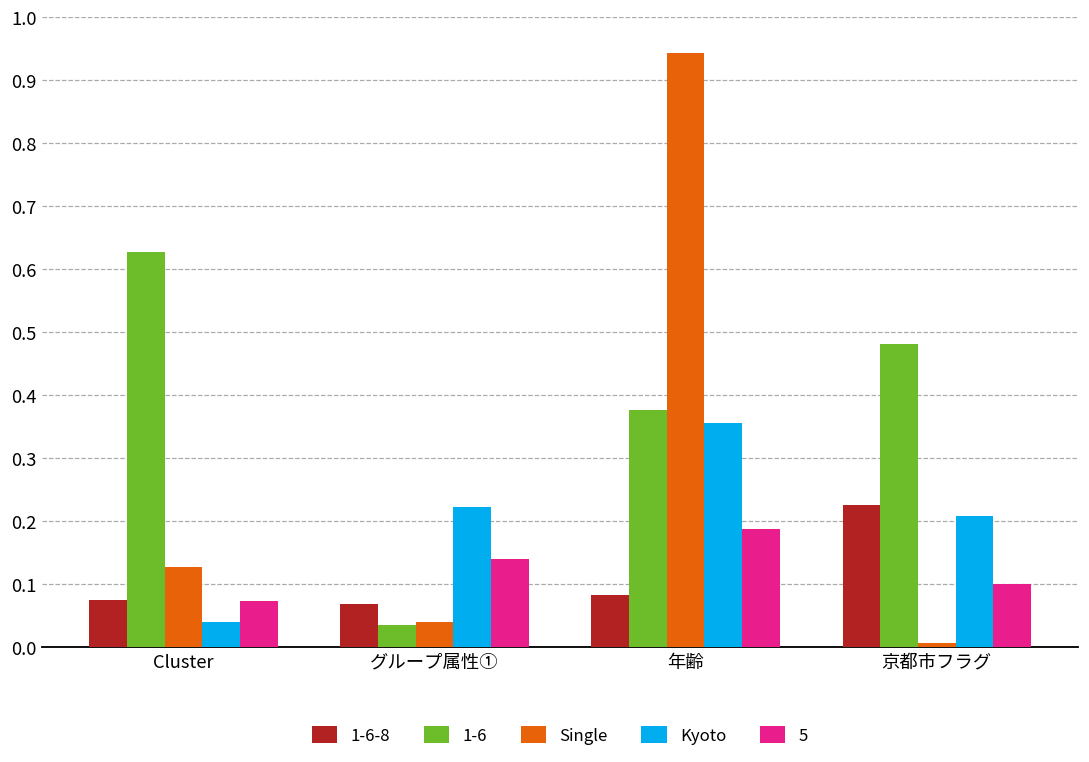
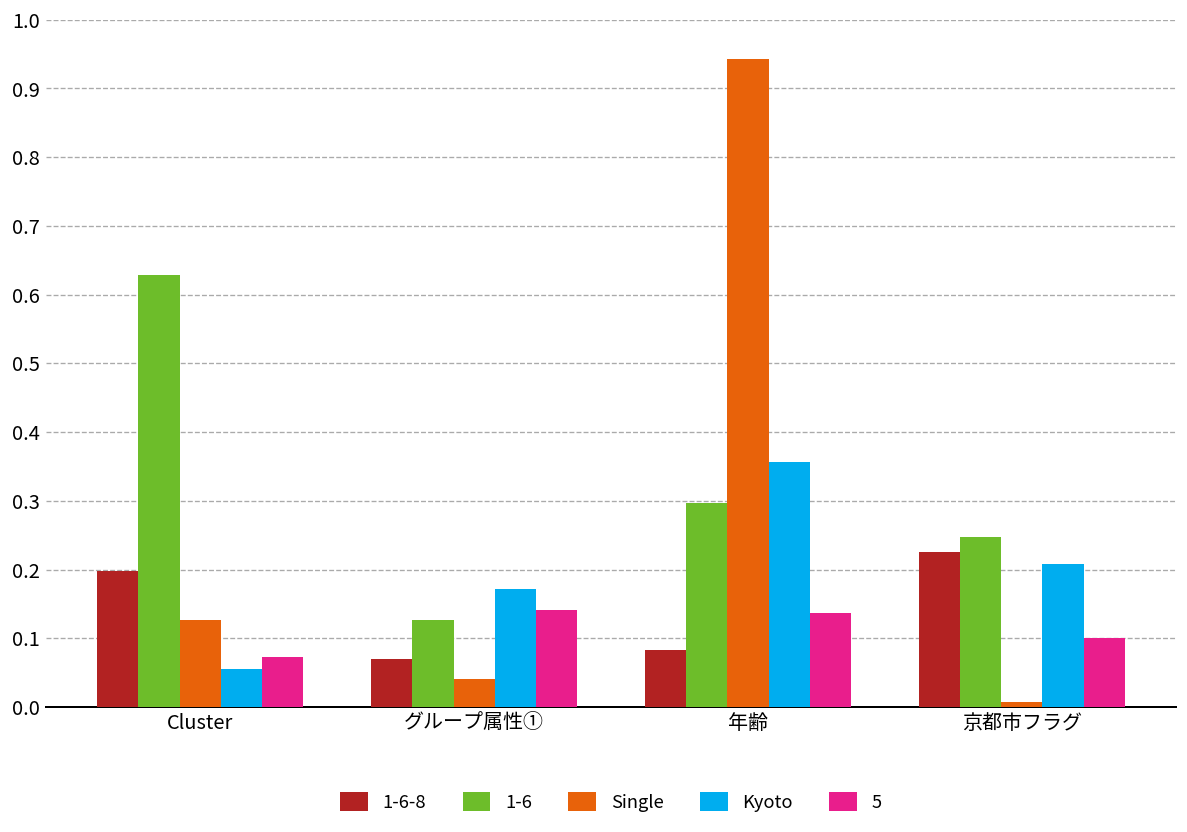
  {
    "1-6-8": {
-     "Cluster": 0.08,
+     "Cluster": 0.20,
      "グループ属性①": 0.07,
      "年齢": 0.08,
      "京都市フラグ": 0.23
    },
    "1-6": {
      "Cluster": 0.63,
-     "グループ属性①": 0.03,
-     "年齢": 0.38,
-     "京都市フラグ": 0.48
+     "グループ属性①": 0.13,
+     "年齢": 0.30,
+     "京都市フラグ": 0.25
    },
    "Single": {
      "Cluster": 0.13,
      "グループ属性①": 0.04,
      "年齢": 0.94,
      "京都市フラグ": 0.01
    },
    "Kyoto": {
-     "Cluster": 0.04,
-     "グループ属性①": 0.22,
+     "Cluster": 0.06,
+     "グループ属性①": 0.17,
      "年齢": 0.36,
      "京都市フラグ": 0.21
    },
    "5": {
      "Cluster": 0.07,
      "グループ属性①": 0.14,
-     "年齢": 0.19,
+     "年齢": 0.14,
      "京都市フラグ": 0.10
    }
  }
